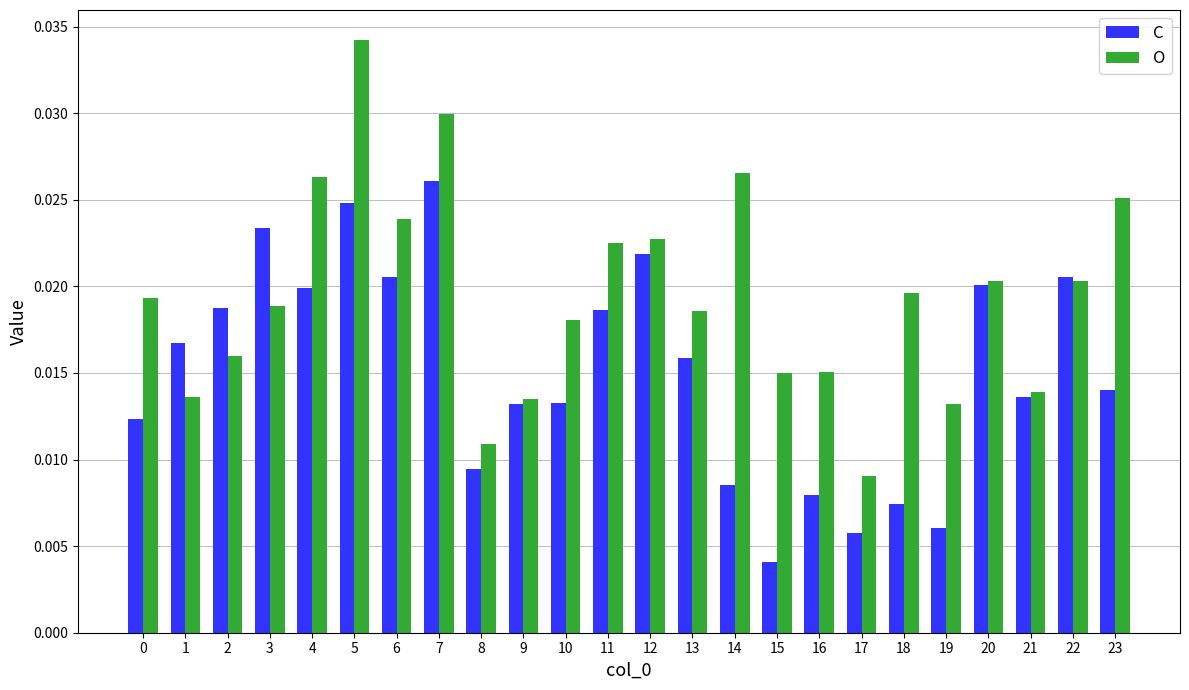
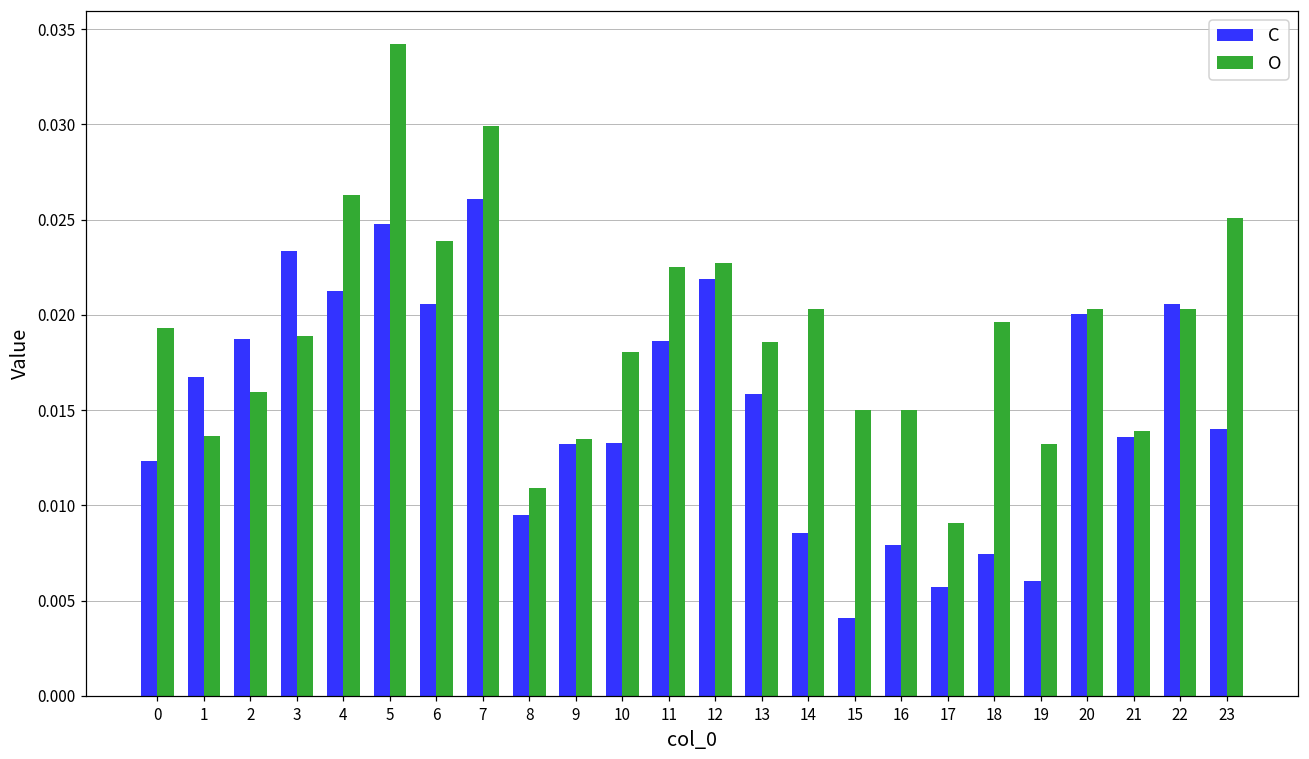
  {
    "C": {
      "0": 0.0123,
      "1": 0.0167,
      "2": 0.0187,
      "3": 0.0233,
-     "4": 0.0199,
+     "4": 0.0212,
      "5": 0.0248,
      "6": 0.0206,
      "7": 0.0261,
      "8": 0.0095,
      "9": 0.0132,
      "10": 0.0133,
      "11": 0.0187,
      "12": 0.0219,
      "13": 0.0159,
      "14": 0.0085,
      "15": 0.0041,
      "16": 0.0079,
      "17": 0.0057,
      "18": 0.0075,
      "19": 0.0060,
      "20": 0.0201,
      "21": 0.0136,
      "22": 0.0206,
      "23": 0.0140
    },
    "O": {
      "0": 0.0193,
      "1": 0.0136,
      "2": 0.0160,
      "3": 0.0189,
      "4": 0.0263,
      "5": 0.0342,
      "6": 0.0239,
      "7": 0.0299,
      "8": 0.0109,
      "9": 0.0135,
      "10": 0.0181,
      "11": 0.0225,
      "12": 0.0227,
      "13": 0.0186,
-     "14": 0.0265,
+     "14": 0.0203,
      "15": 0.0150,
      "16": 0.0150,
      "17": 0.0091,
      "18": 0.0196,
      "19": 0.0132,
      "20": 0.0203,
      "21": 0.0139,
      "22": 0.0203,
      "23": 0.0251
    }
  }
